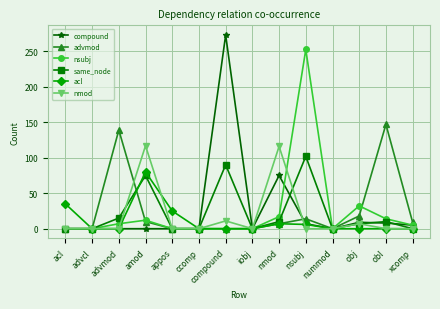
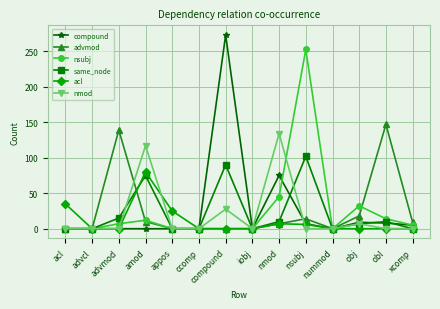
  {
    "nsubj": {
      "advmod": 10,
-     "nmod": 20,
+     "nmod": 50,
      "nsubj": 250,
      "obj": 30,
      "obl": 10
    },
    "nmod": {
      "amod": 120,
-     "compound": 10,
-     "nmod": 120,
+     "compound": 30,
+     "nmod": 130,
      "nsubj": 0
    }
  }
